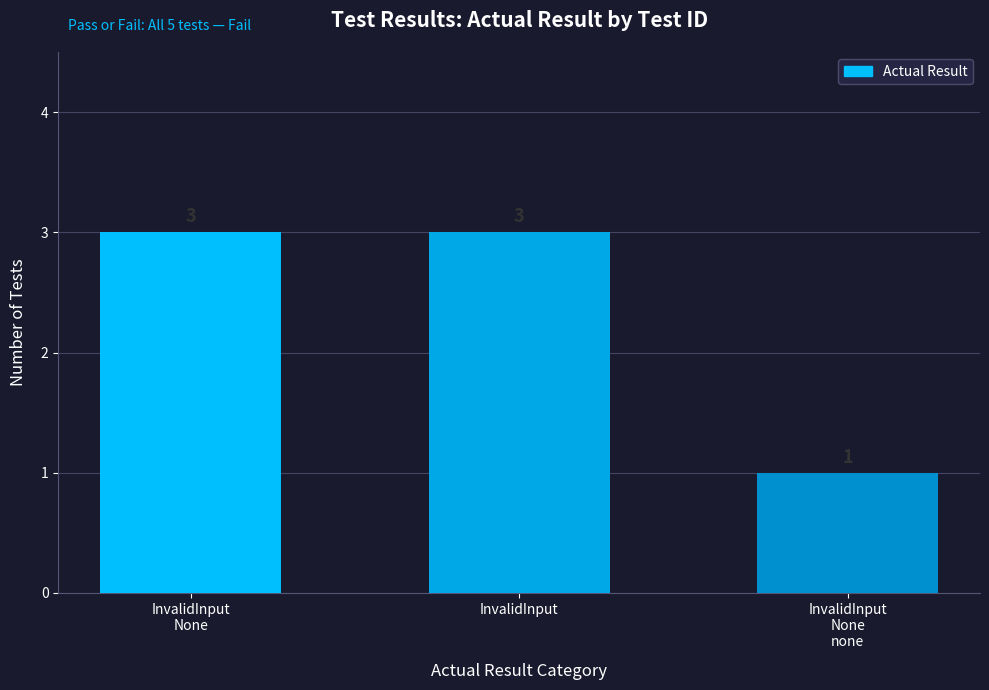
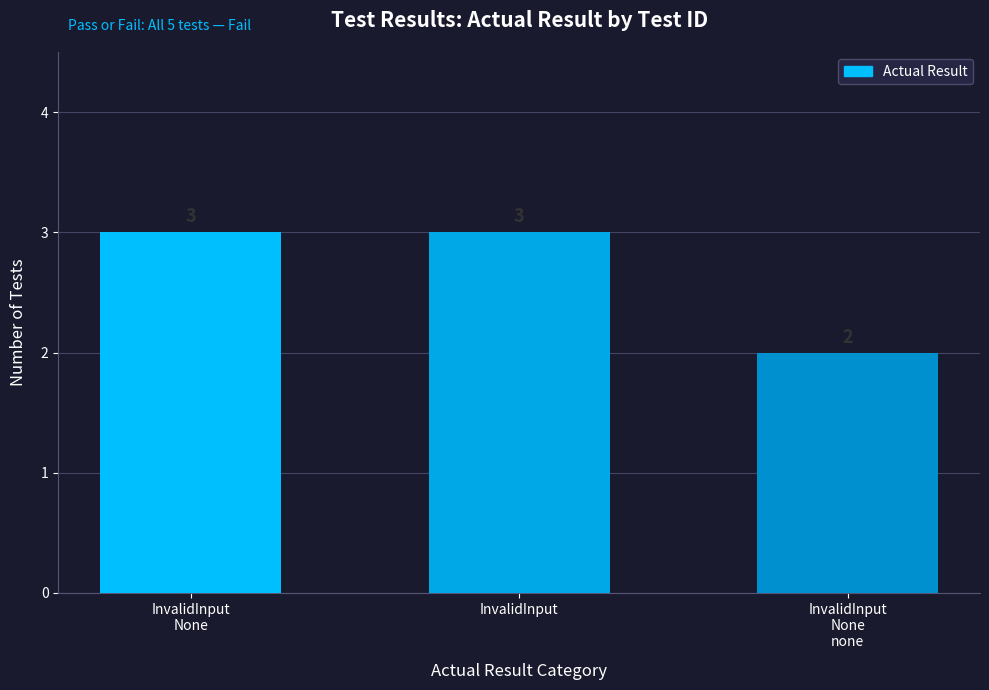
  {
    "InvalidInput None": 3,
    "InvalidInput": 3,
-   "InvalidInput None none": 1
+   "InvalidInput None none": 2
  }
